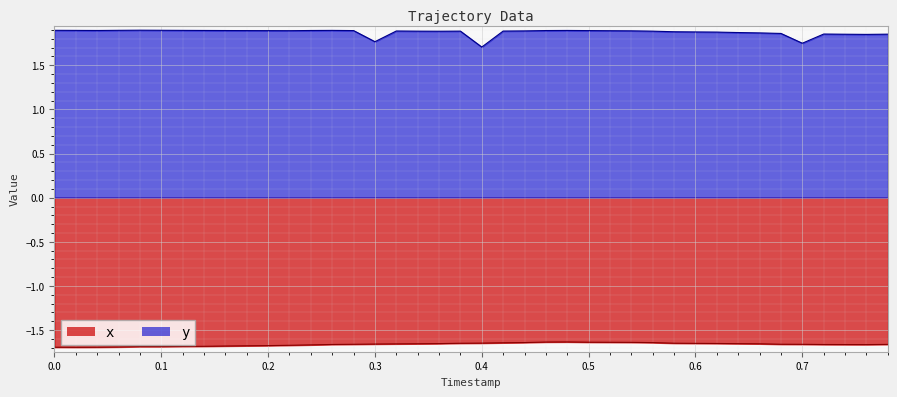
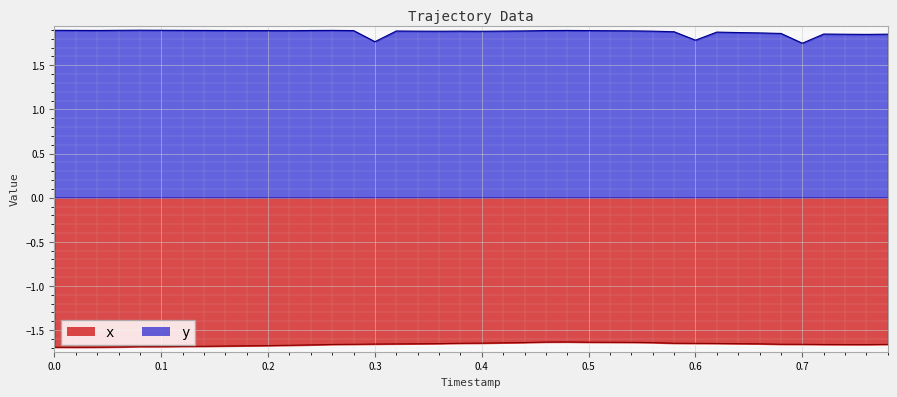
  {
    "y": {
      "0.0": 1.9,
      "0.1": 1.9,
      "0.2": 1.9,
      "0.3": 1.8,
-     "0.4": 1.7,
+     "0.4": 1.9,
      "0.5": 1.9,
-     "0.6": 1.9,
+     "0.6": 1.8,
      "0.7": 1.8
    }
  }
